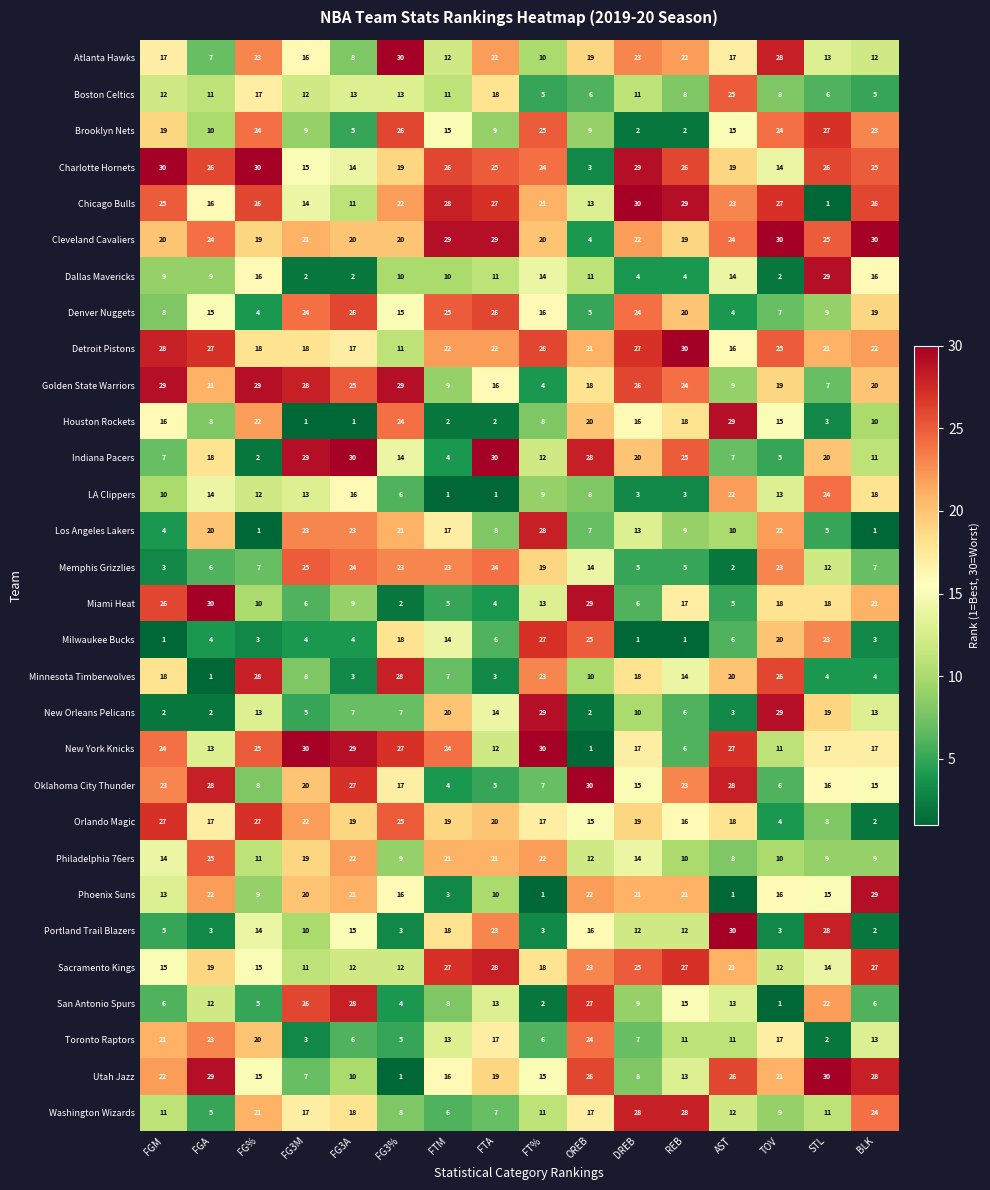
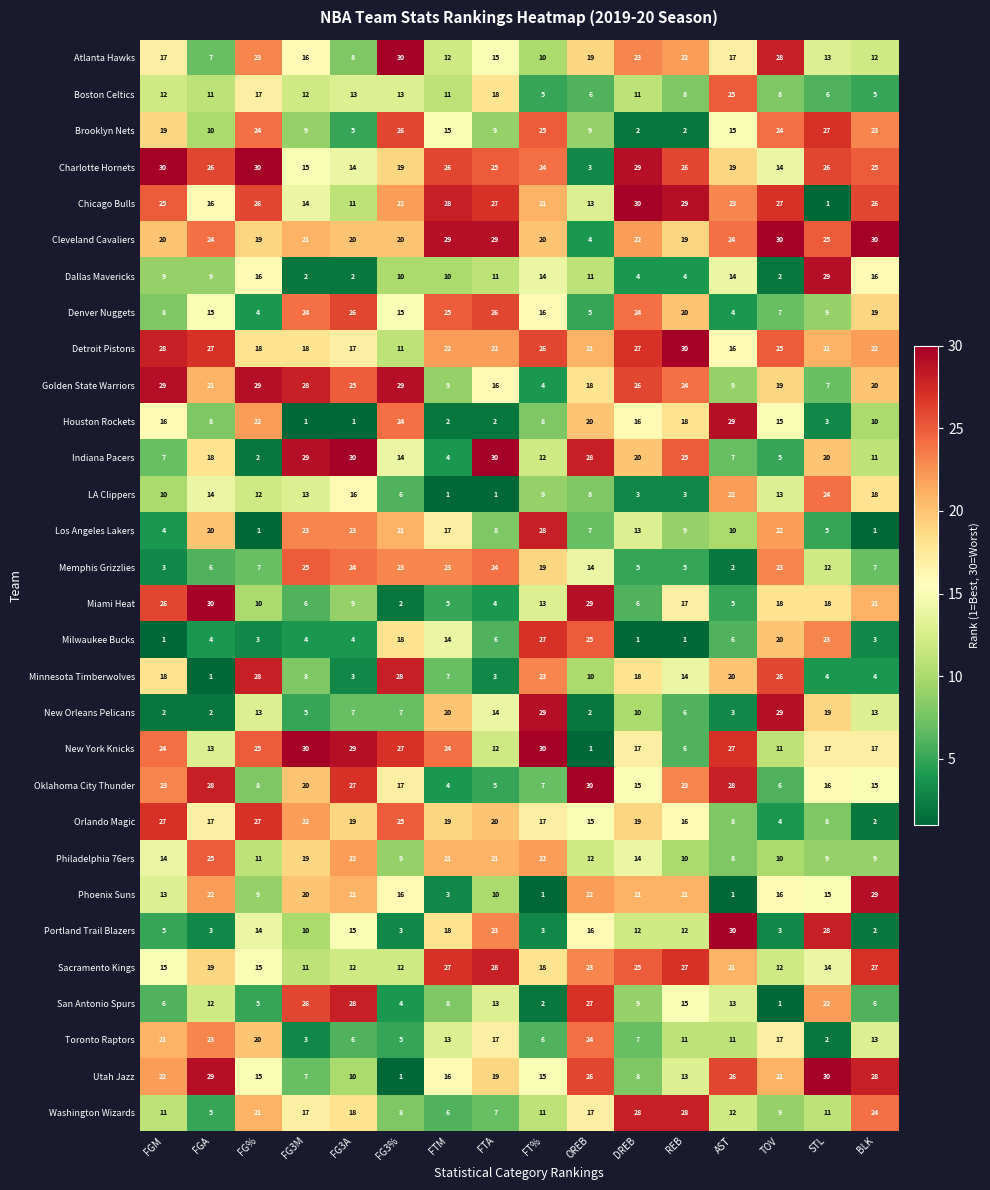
  {
    "Atlanta Hawks": {
      "FGM": 17,
      "FGA": 7,
      "FG%": 23,
      "FG3M": 16,
      "FG3A": 8,
      "FG3%": 30,
      "FTM": 12,
-     "FTA": 22,
+     "FTA": 15,
      "FT%": 10,
      "OREB": 19,
      "DREB": 23,
      "REB": 22,
      "AST": 17,
      "TOV": 28,
      "STL": 13,
      "BLK": 12
    },
    "Orlando Magic": {
      "FGM": 27,
      "FGA": 17,
      "FG%": 27,
      "FG3M": 22,
      "FG3A": 19,
      "FG3%": 25,
      "FTM": 19,
      "FTA": 20,
      "FT%": 17,
      "OREB": 15,
      "DREB": 19,
      "REB": 16,
-     "AST": 18,
+     "AST": 8,
      "TOV": 4,
      "STL": 8,
      "BLK": 2
    }
  }
